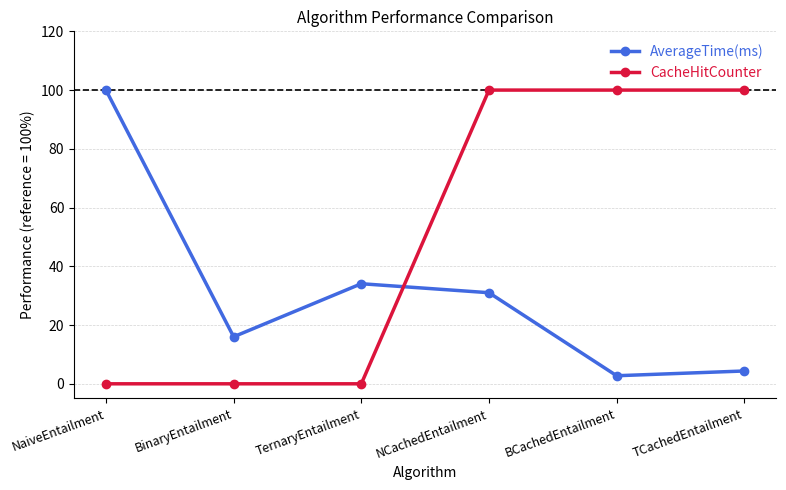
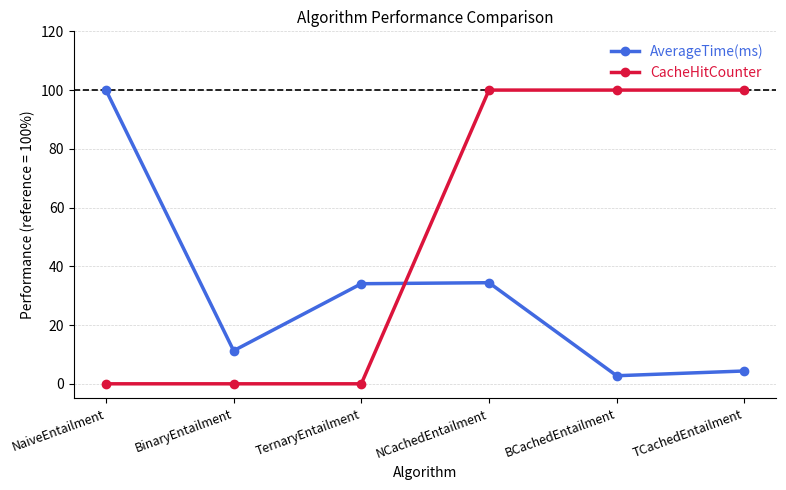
  {
    "AverageTime(ms)": {
      "NaiveEntailment": 100,
-     "BinaryEntailment": 16,
+     "BinaryEntailment": 11,
      "TernaryEntailment": 34,
-     "NCachedEntailment": 31,
+     "NCachedEntailment": 34,
      "BCachedEntailment": 3,
      "TCachedEntailment": 4
    },
    "CacheHitCounter": {
      "NaiveEntailment": 0,
      "BinaryEntailment": 0,
      "TernaryEntailment": 0,
      "NCachedEntailment": 100,
      "BCachedEntailment": 100,
      "TCachedEntailment": 100
    }
  }
